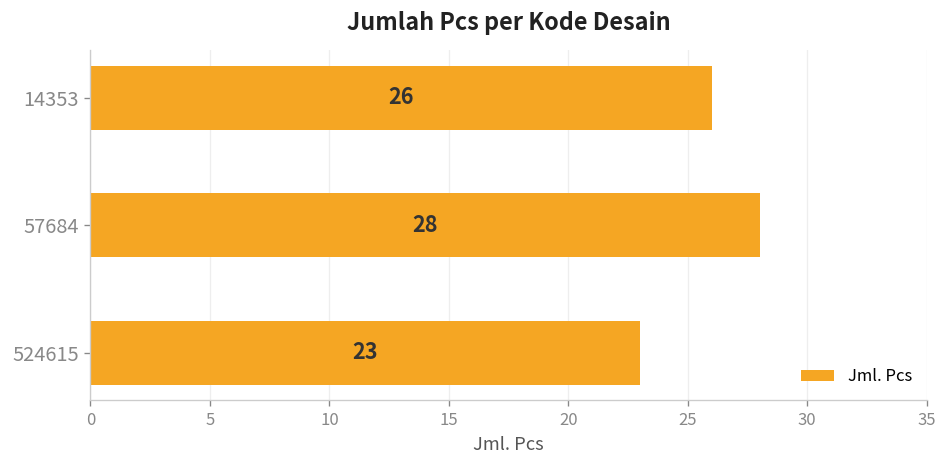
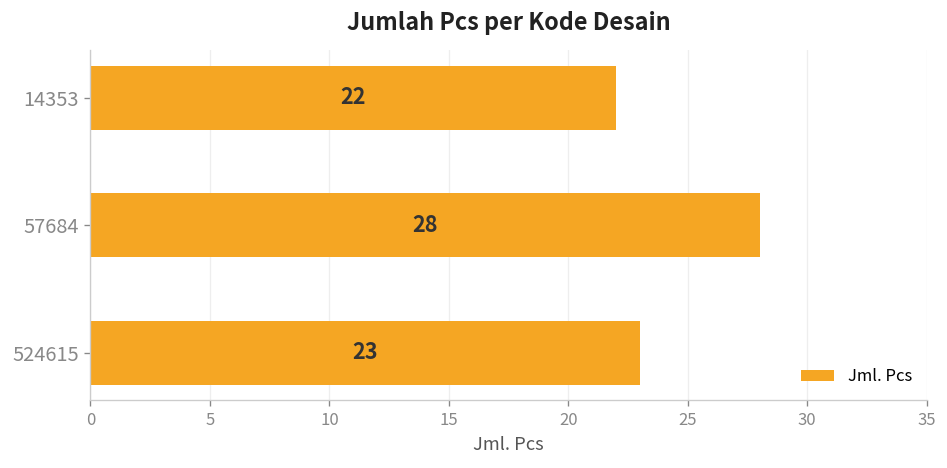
  {
-   "14353": 26,
+   "14353": 22,
    "57684": 28,
    "524615": 23
  }
